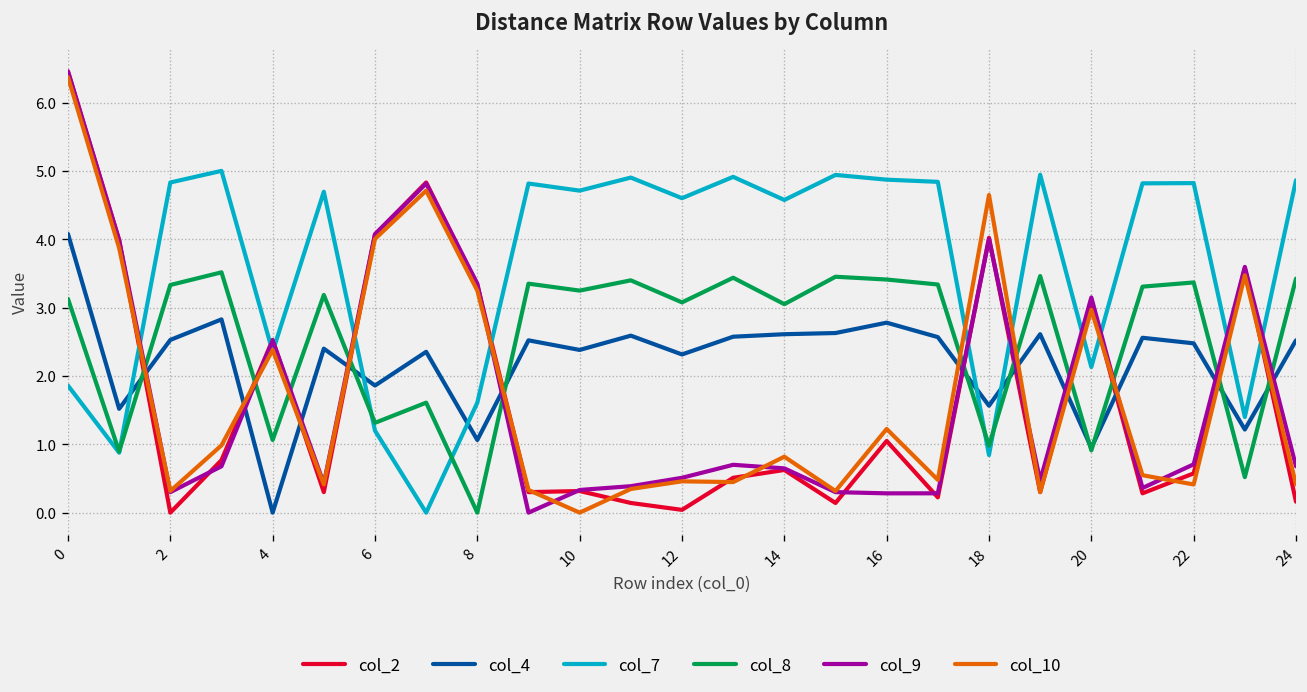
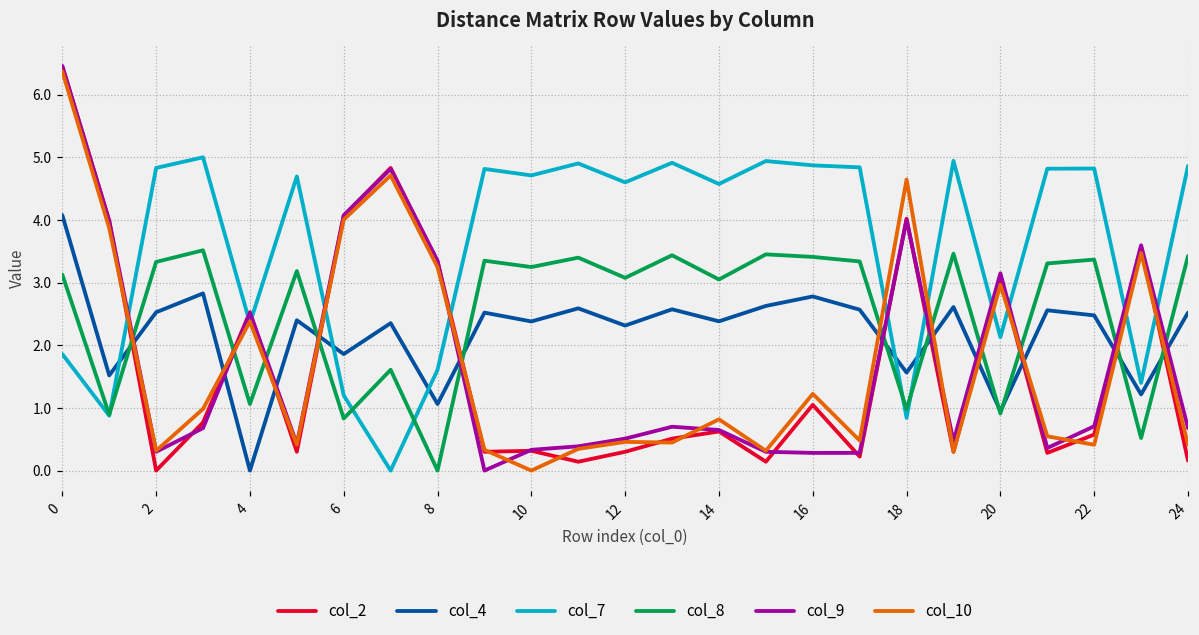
  {
    "col_2": {
      "2": 0.0,
-     "12": 0.0,
+     "12": 0.3,
      "16": 1.0,
      "20": 3.1,
      "22": 0.6,
      "24": 0.2
    },
    "col_4": {
      "0": 4.1,
      "2": 2.5,
      "4": 0.0,
      "6": 1.9,
      "8": 1.1,
      "10": 2.4,
      "12": 2.3,
-     "14": 2.6,
+     "14": 2.4,
      "16": 2.8,
      "18": 1.6,
      "22": 2.5,
      "24": 2.5
    },
    "col_7": {
      "0": 1.9,
      "2": 4.8,
      "6": 1.2,
      "8": 1.6,
      "10": 4.7,
      "12": 4.6,
      "14": 4.6,
      "16": 4.9,
      "18": 0.8,
      "20": 2.1,
      "22": 4.8,
      "24": 4.9
    },
    "col_8": {
      "0": 3.1,
      "2": 3.3,
      "4": 1.1,
-     "6": 1.3,
+     "6": 0.8,
      "8": 0.0,
      "10": 3.2,
      "12": 3.1,
      "14": 3.1,
      "16": 3.4,
      "18": 1.0,
      "22": 3.4,
      "24": 3.4
    },
    "col_9": {
      "12": 0.5,
      "16": 0.3,
      "20": 3.1,
      "22": 0.7,
      "24": 0.7
    },
    "col_10": {
      "0": 6.4,
      "6": 4.0,
      "8": 3.2,
      "10": 0.0,
      "12": 0.5,
      "14": 0.8,
      "16": 1.2,
      "18": 4.6,
      "20": 3.0,
      "22": 0.4,
      "24": 0.4
    }
  }
